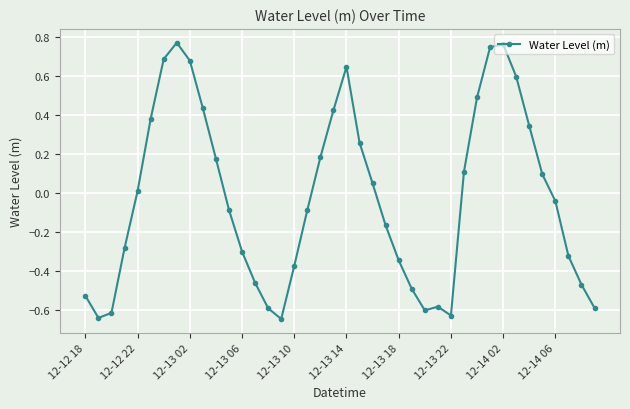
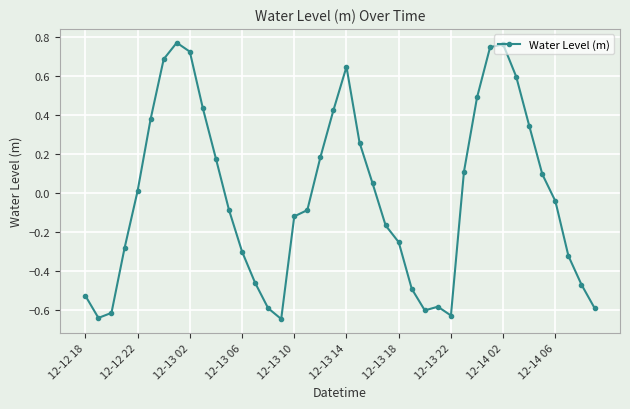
  {
    "12-12 18": -0.53,
    "12-12 22": 0.01,
-   "12-13 02": 0.68,
+   "12-13 02": 0.72,
    "12-13 06": -0.30,
-   "12-13 10": -0.37,
+   "12-13 10": -0.12,
    "12-13 14": 0.65,
-   "12-13 18": -0.35,
+   "12-13 18": -0.25,
    "12-13 22": -0.63,
    "12-14 06": -0.04
  }
